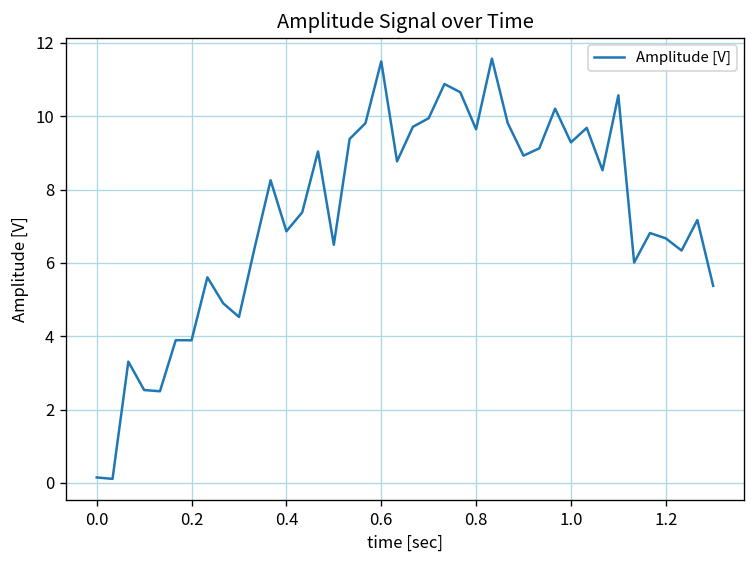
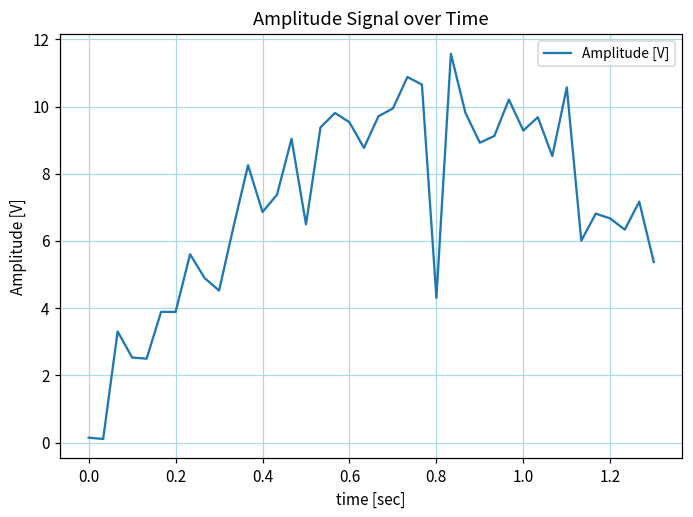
  {
    "0.0": 0.1,
    "0.2": 3.9,
    "0.4": 6.9,
-   "0.6": 11.5,
-   "0.8": 9.6,
+   "0.6": 9.5,
+   "0.8": 4.3,
    "1.0": 9.3,
    "1.2": 6.7
  }
